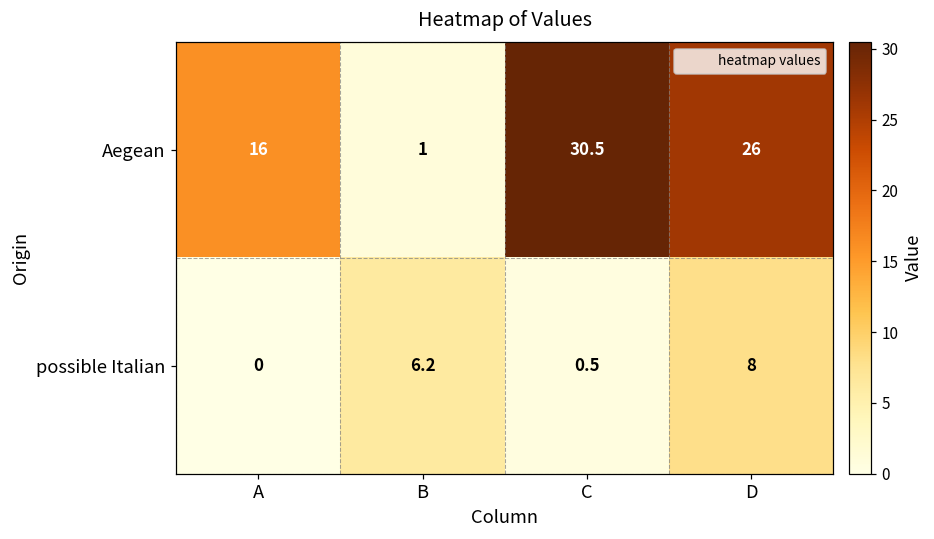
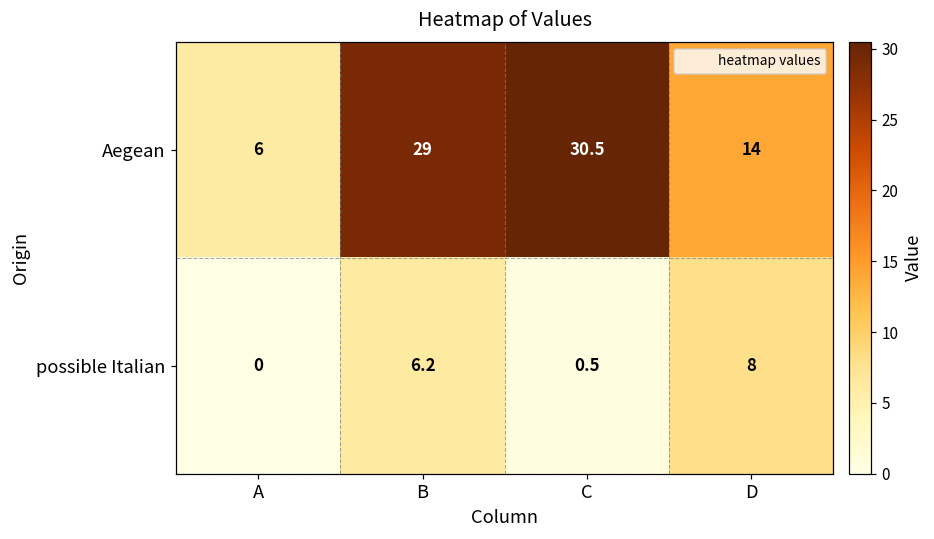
  {
    "Aegean": {
-     "A": 16,
-     "B": 1,
+     "A": 6,
+     "B": 29,
      "C": 30.5,
-     "D": 26
+     "D": 14
    },
    "possible Italian": {
      "A": 0,
      "B": 6.2,
      "C": 0.5,
      "D": 8
    }
  }
